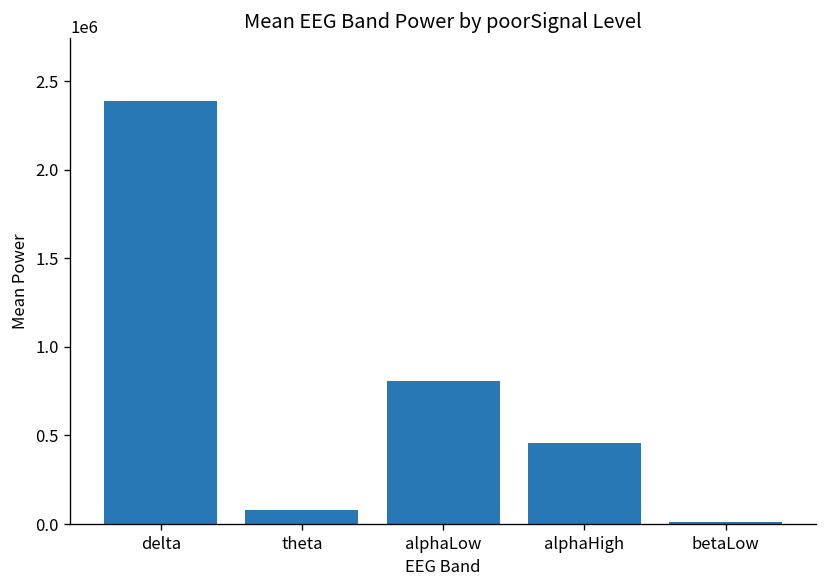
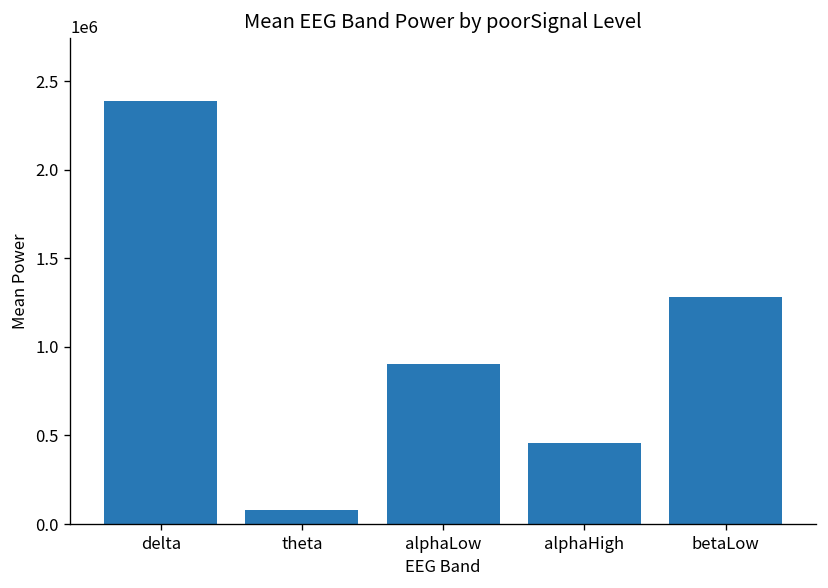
  {
    "delta": 2390000,
    "theta": 80000,
-   "alphaLow": 810000,
+   "alphaLow": 900000,
    "alphaHigh": 460000,
-   "betaLow": 10000
+   "betaLow": 1280000
  }
